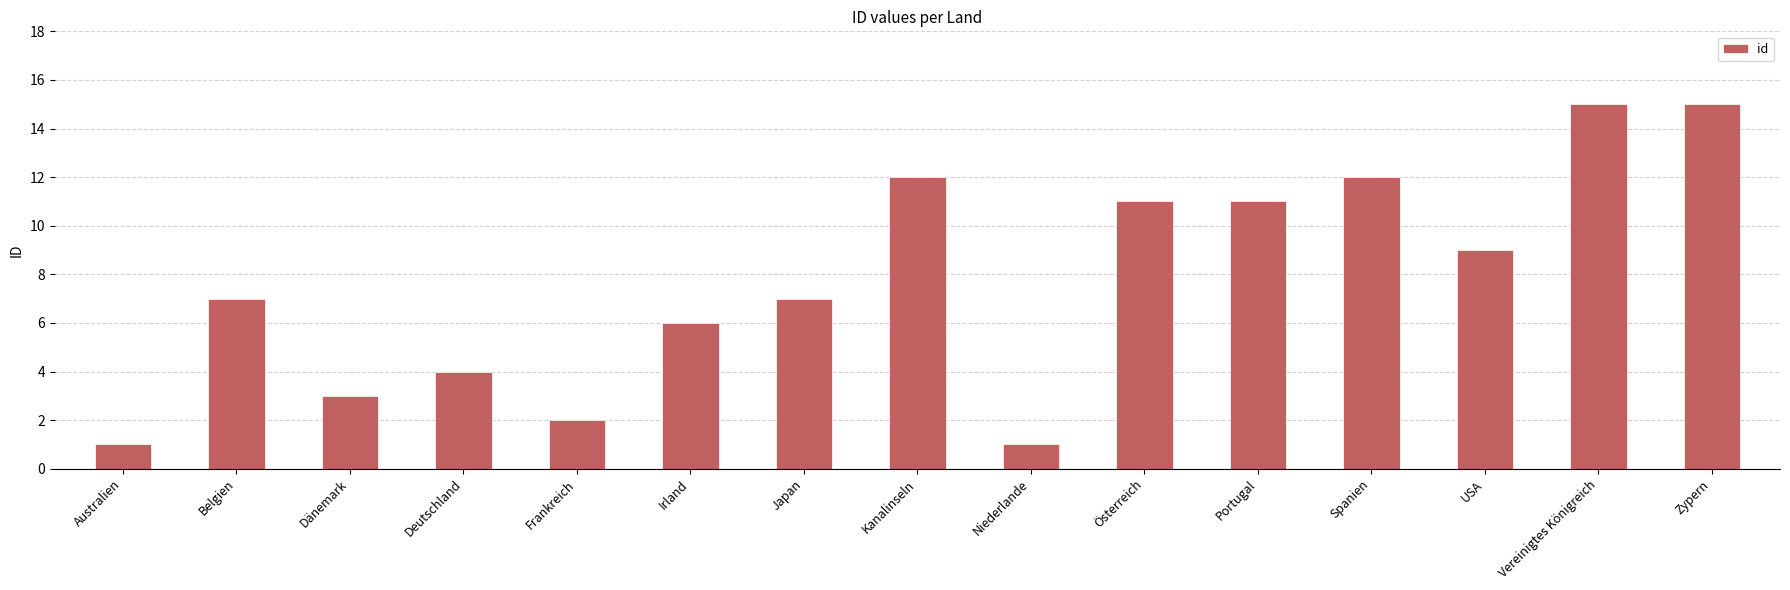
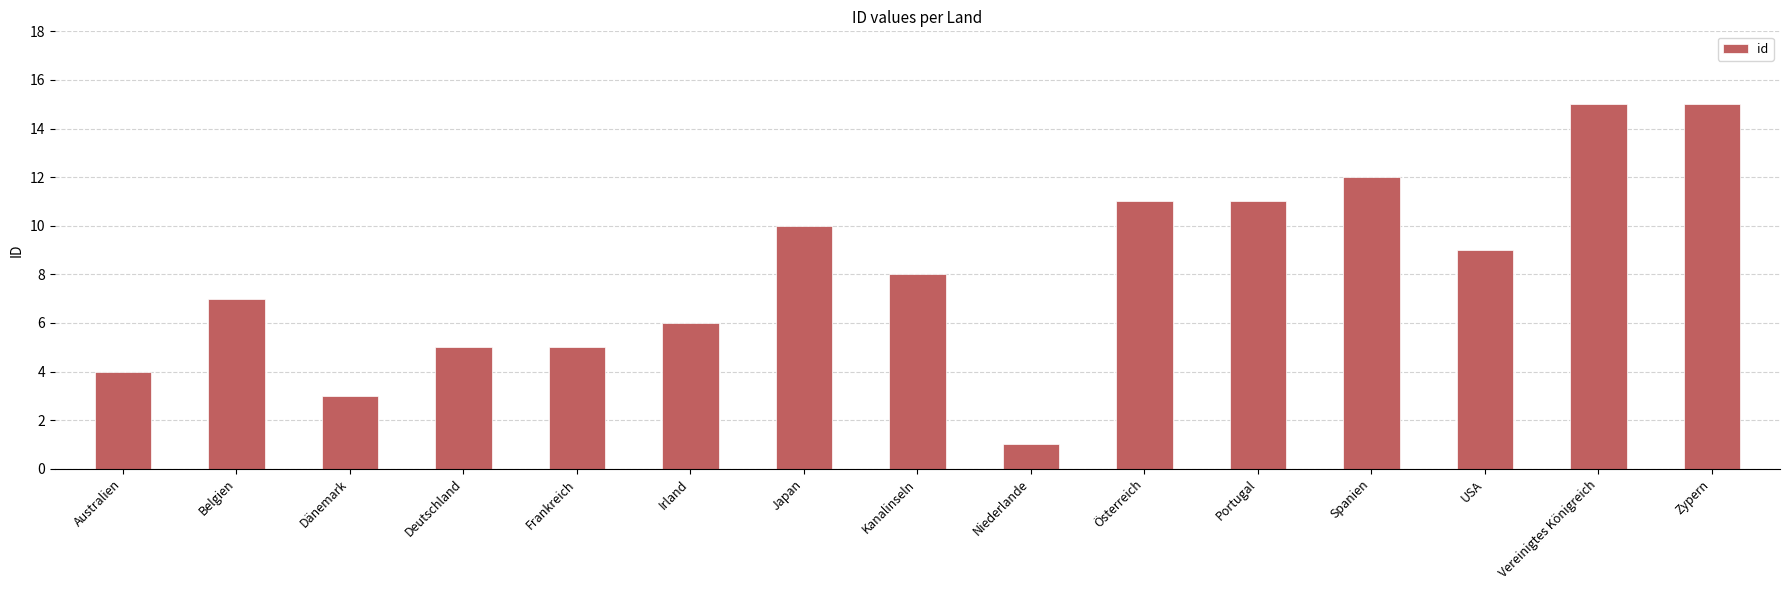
  {
-   "Australien": 1,
+   "Australien": 4,
    "Belgien": 7,
    "Dänemark": 3,
-   "Deutschland": 4,
-   "Frankreich": 2,
+   "Deutschland": 5,
+   "Frankreich": 5,
    "Irland": 6,
-   "Japan": 7,
-   "Kanalinseln": 12,
+   "Japan": 10,
+   "Kanalinseln": 8,
    "Niederlande": 1,
    "Österreich": 11,
    "Portugal": 11,
    "Spanien": 12,
    "USA": 9,
    "Vereinigtes Königreich": 15,
    "Zypern": 15
  }
